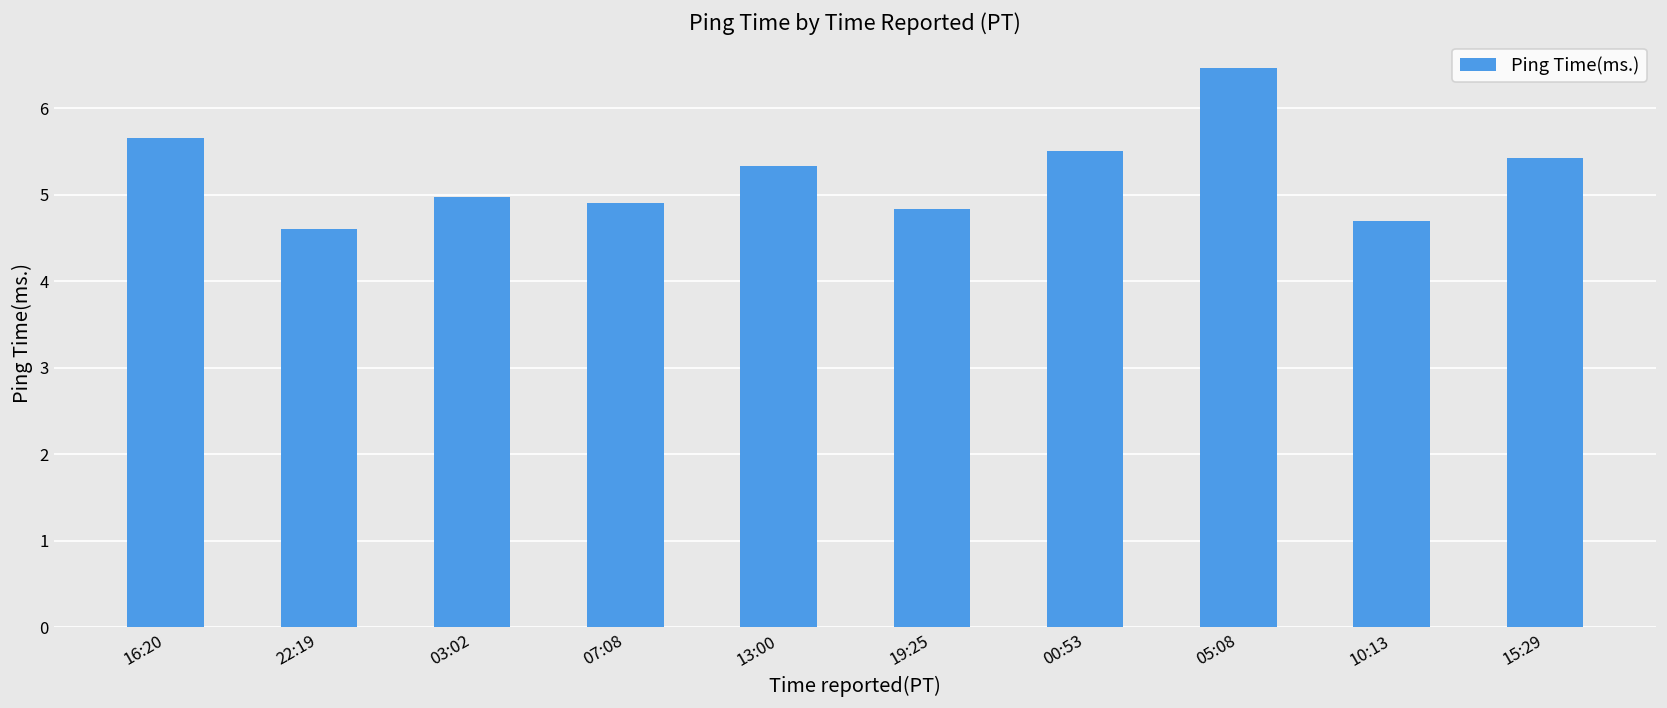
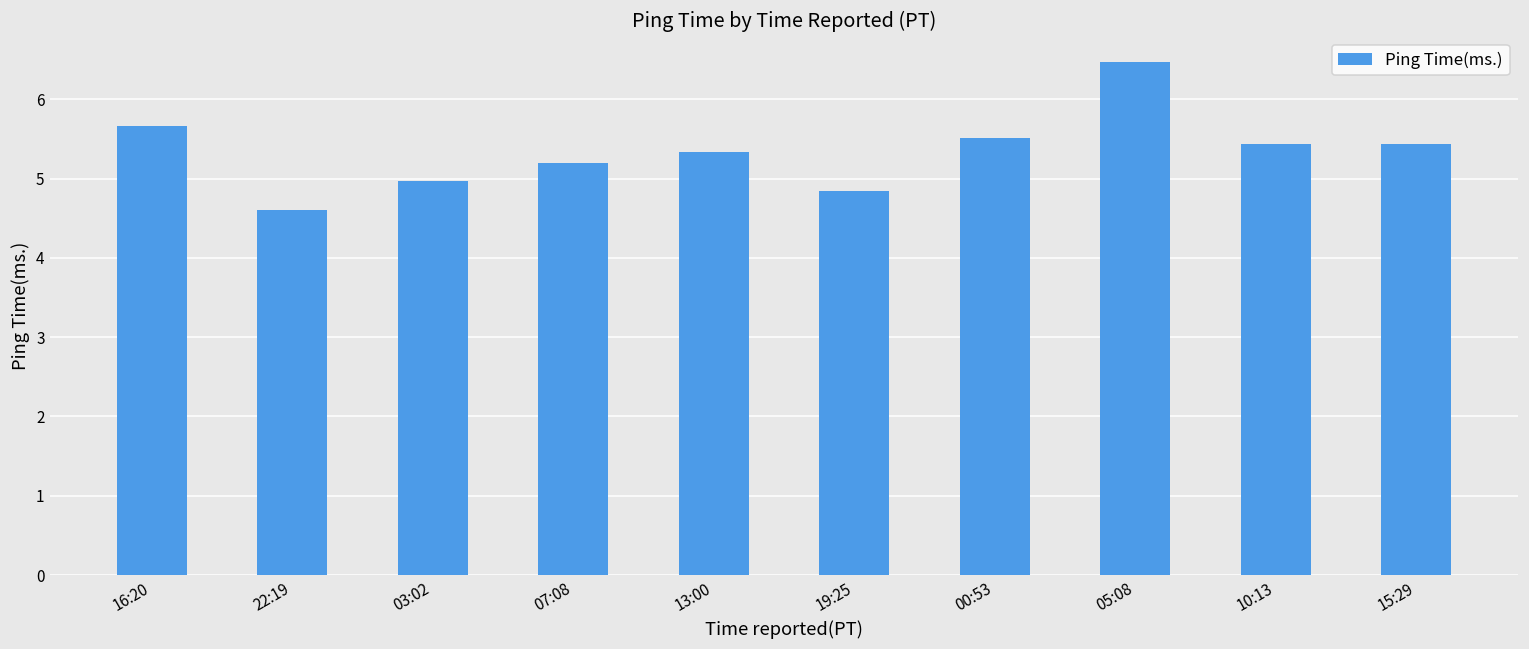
  {
    "16:20": 5.7,
    "22:19": 4.6,
    "03:02": 5.0,
-   "07:08": 4.9,
+   "07:08": 5.2,
    "13:00": 5.3,
    "19:25": 4.8,
    "00:53": 5.5,
    "05:08": 6.5,
-   "10:13": 4.7,
+   "10:13": 5.4,
    "15:29": 5.4
  }
